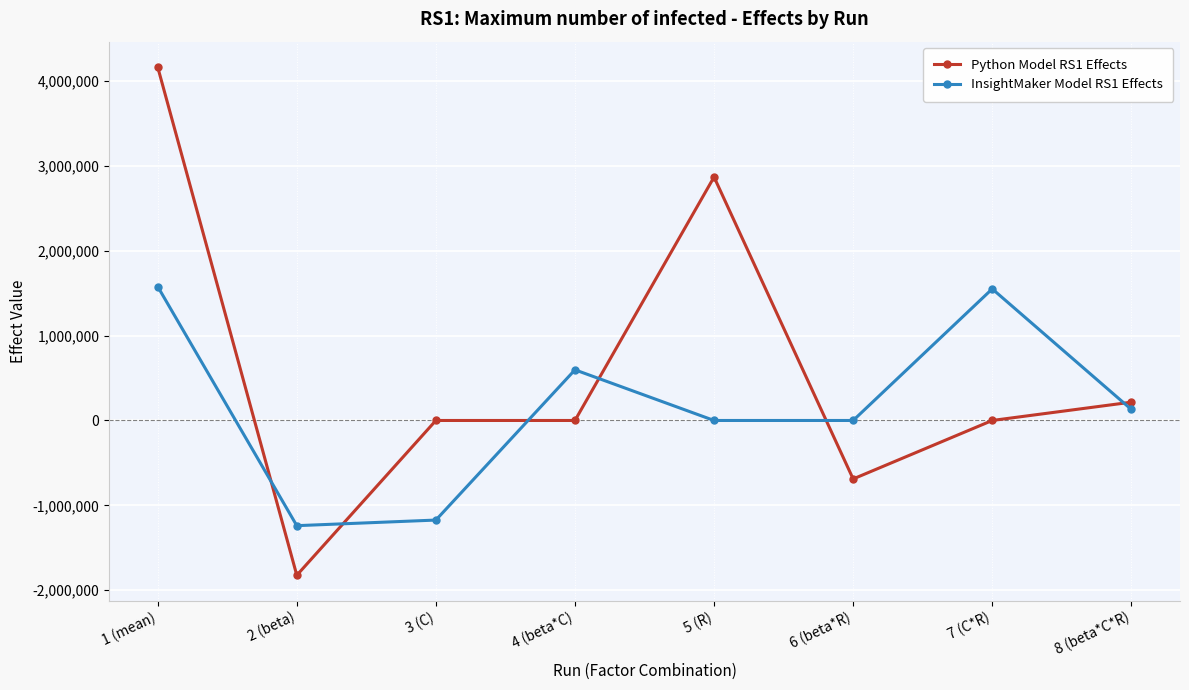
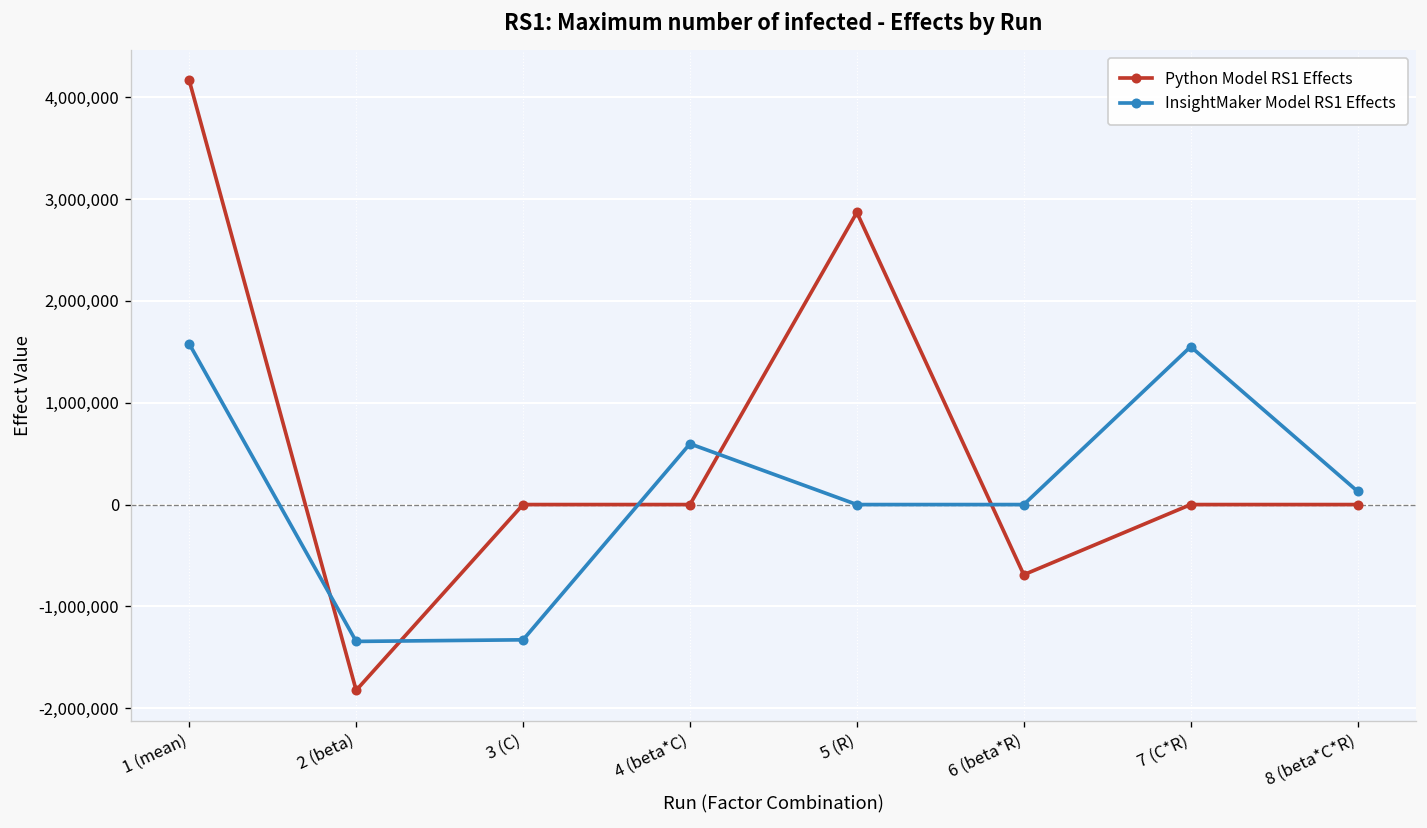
  {
    "Python Model RS1 Effects": {
      "1 (mean)": "4,200,000",
      "2 (beta)": "-1,800,000",
      "3 (C)": "0",
      "4 (beta*C)": "0",
      "5 (R)": "2,900,000",
      "6 (beta*R)": "-700,000",
      "7 (C*R)": "0",
-     "8 (beta*C*R)": "200,000"
+     "8 (beta*C*R)": "0"
    },
    "InsightMaker Model RS1 Effects": {
      "1 (mean)": "1,600,000",
-     "2 (beta)": "-1,200,000",
-     "3 (C)": "-1,200,000",
+     "2 (beta)": "-1,300,000",
+     "3 (C)": "-1,300,000",
      "4 (beta*C)": "600,000",
      "5 (R)": "0",
      "6 (beta*R)": "0",
      "7 (C*R)": "1,600,000",
      "8 (beta*C*R)": "100,000"
    }
  }
